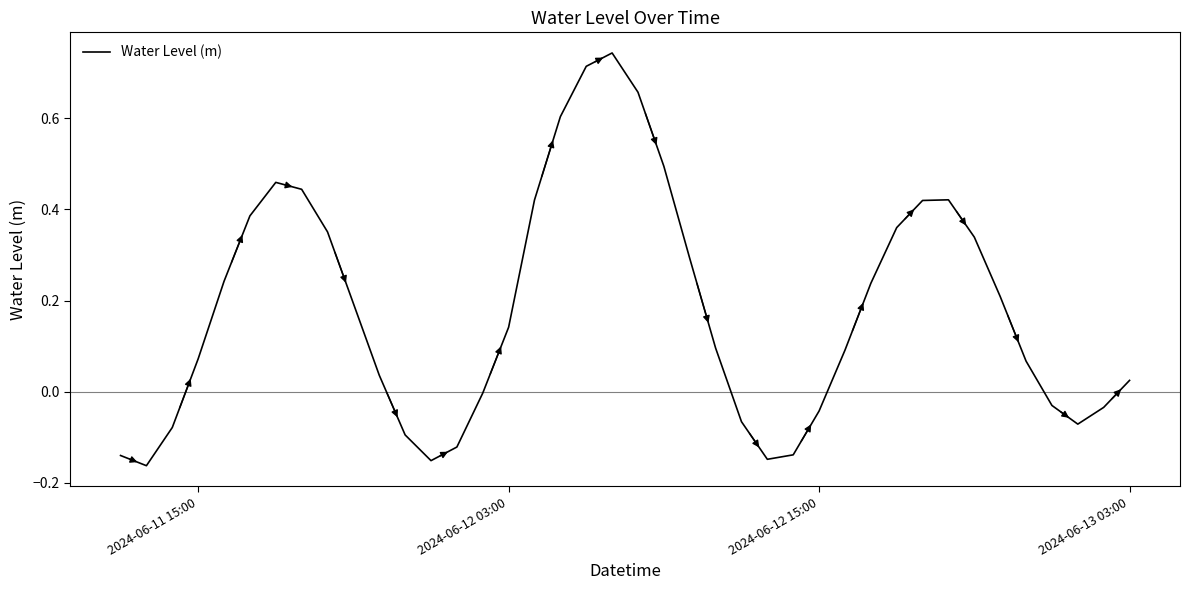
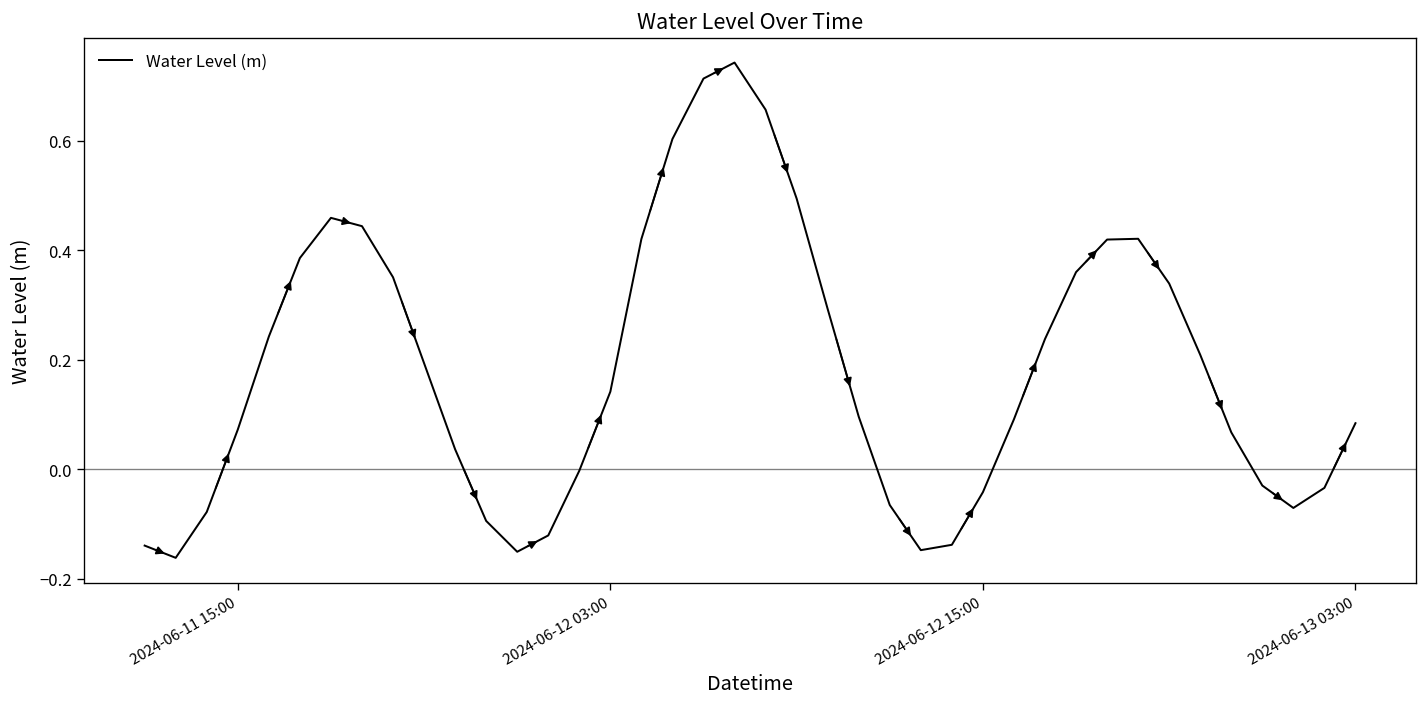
  {
    "2024-06-11 15:00": 0.07,
    "2024-06-12 03:00": 0.14,
    "2024-06-12 15:00": -0.04,
-   "2024-06-13 03:00": 0.02
+   "2024-06-13 03:00": 0.08
  }
